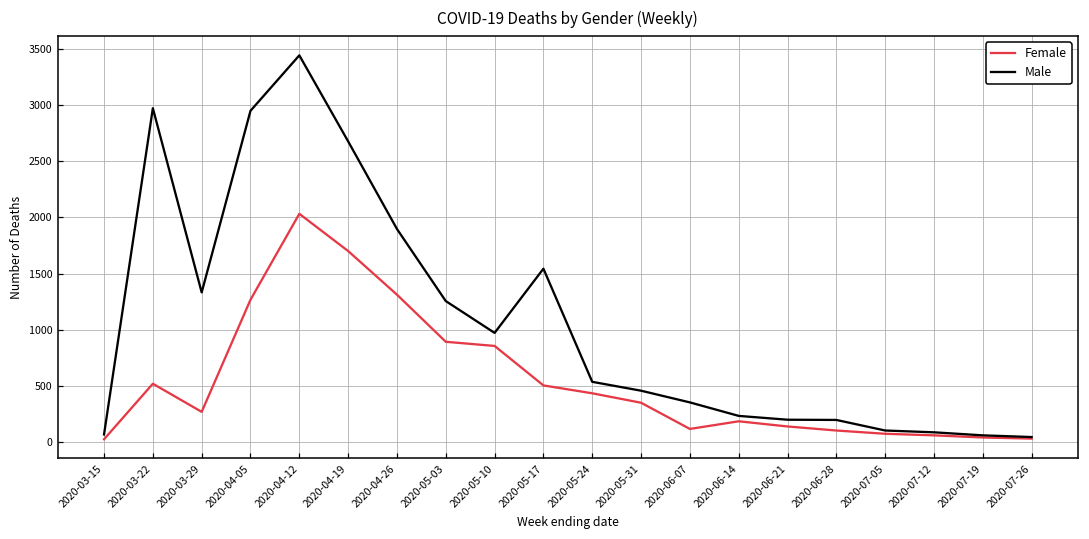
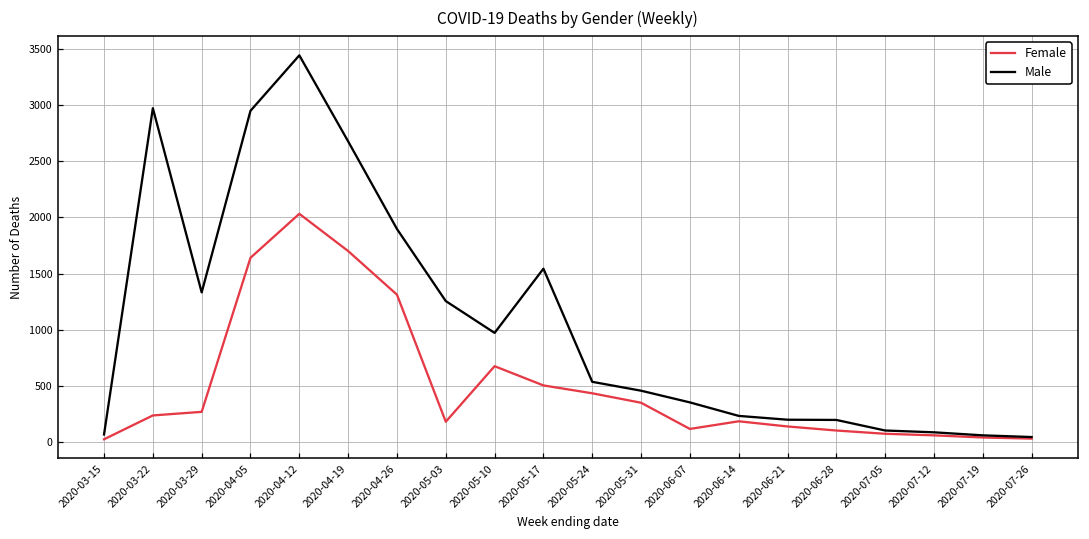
  {
    "Female": {
      "2020-03-15": 30,
-     "2020-03-22": 520,
+     "2020-03-22": 240,
      "2020-03-29": 270,
-     "2020-04-05": 1270,
+     "2020-04-05": 1640,
      "2020-04-12": 2030,
      "2020-04-19": 1700,
      "2020-04-26": 1310,
-     "2020-05-03": 890,
-     "2020-05-10": 860,
+     "2020-05-03": 180,
+     "2020-05-10": 680,
      "2020-05-17": 510,
      "2020-05-24": 440,
      "2020-05-31": 350,
      "2020-06-07": 120,
      "2020-06-14": 190,
      "2020-06-21": 140,
      "2020-06-28": 110,
      "2020-07-05": 80,
      "2020-07-12": 60
    },
    "Male": {
      "2020-03-15": 70,
      "2020-03-22": 2970,
      "2020-03-29": 1330,
      "2020-04-05": 2950,
      "2020-04-12": 3440,
      "2020-04-19": 2680,
      "2020-04-26": 1900,
      "2020-05-03": 1260,
      "2020-05-10": 970,
      "2020-05-17": 1540,
      "2020-05-24": 540,
      "2020-05-31": 460,
      "2020-06-07": 360,
      "2020-06-14": 240,
      "2020-06-21": 200,
      "2020-06-28": 200,
      "2020-07-05": 110,
      "2020-07-12": 90
    }
  }
